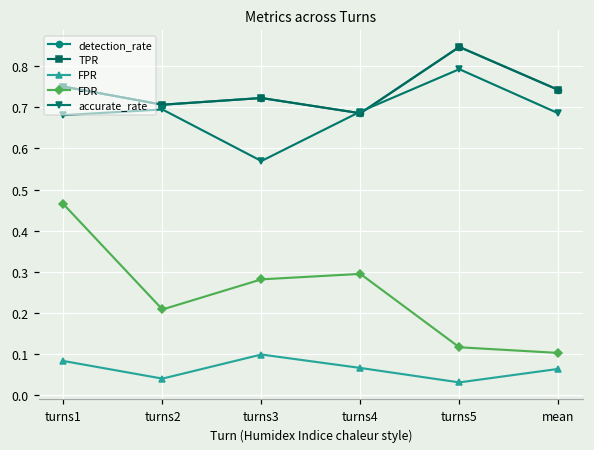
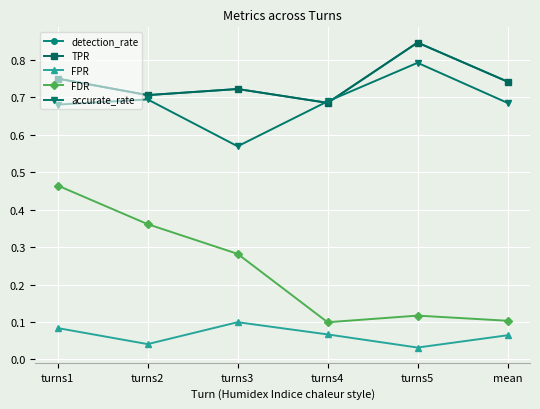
  {
    "FPR": {
      "turns1": 0.08,
      "turns2": 0.04,
      "turns3": 0.10,
      "turns4": 0.07,
      "turns5": 0.03,
      "mean": 0.06
    },
    "FDR": {
      "turns1": 0.46,
-     "turns2": 0.21,
+     "turns2": 0.36,
      "turns3": 0.28,
-     "turns4": 0.30,
+     "turns4": 0.10,
      "turns5": 0.12,
      "mean": 0.10
    }
  }
